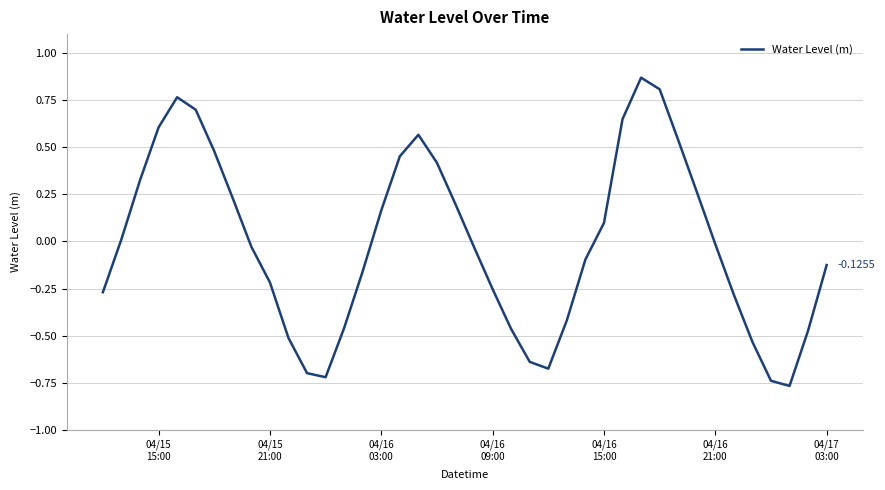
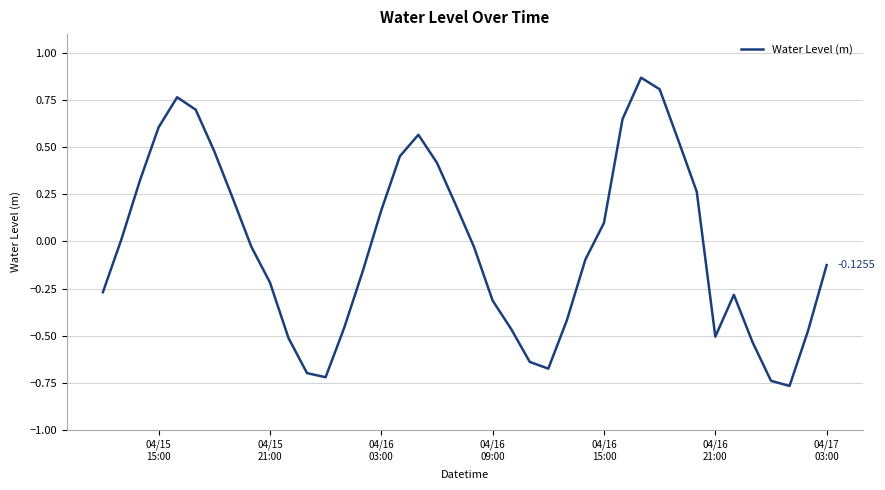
  {
    "04/15 15:00": 0.61,
    "04/15 21:00": -0.22,
    "04/16 03:00": 0.16,
-   "04/16 09:00": -0.25,
+   "04/16 09:00": -0.31,
    "04/16 15:00": 0.10,
-   "04/16 21:00": -0.01
+   "04/16 21:00": -0.51
  }
